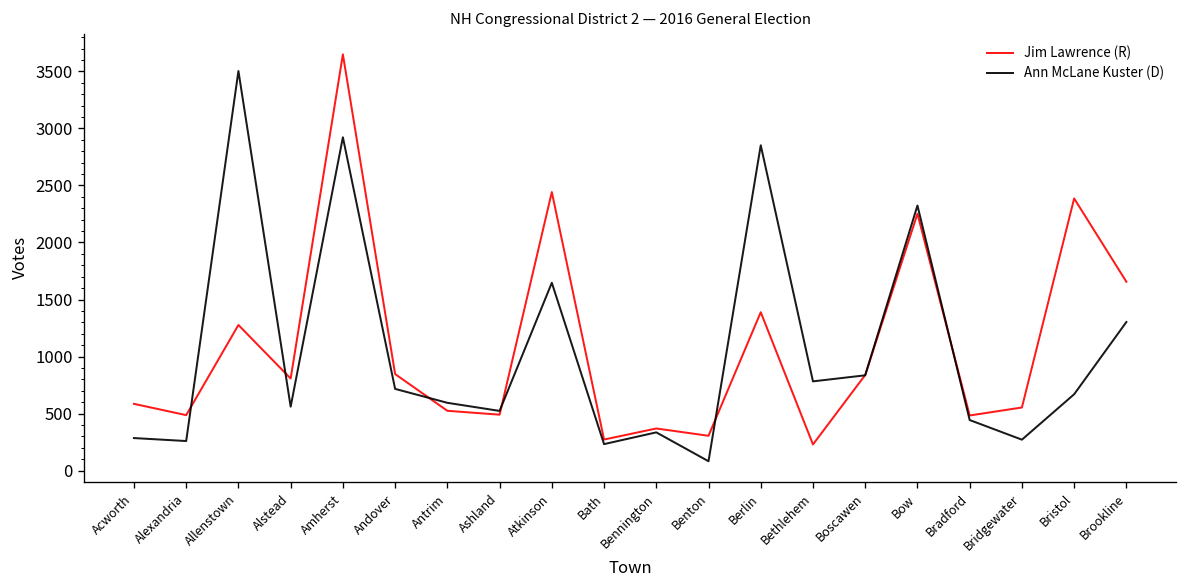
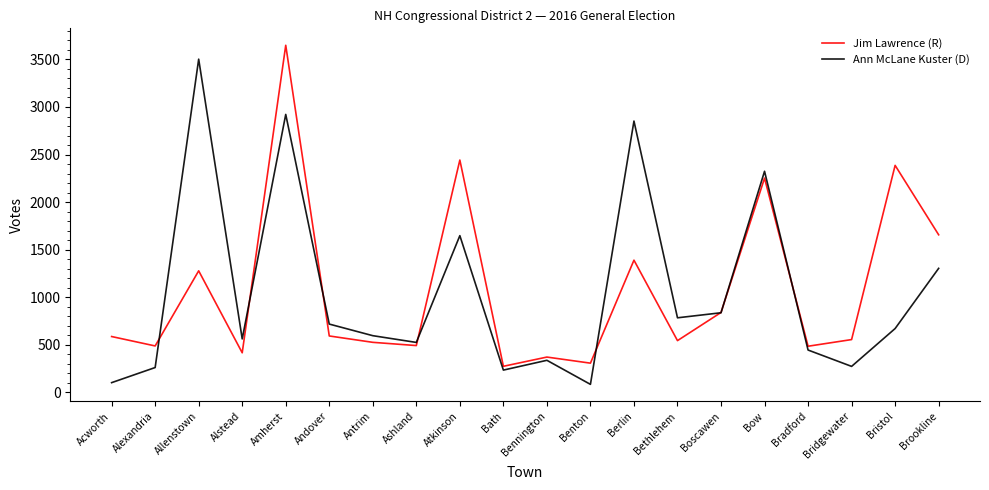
  {
    "Jim Lawrence (R)": {
      "Acworth": 600,
      "Alexandria": 500,
      "Allenstown": 1300,
-     "Alstead": 800,
+     "Alstead": 400,
      "Amherst": 3600,
-     "Andover": 800,
+     "Andover": 600,
      "Antrim": 500,
      "Ashland": 500,
      "Atkinson": 2400,
      "Bath": 300,
      "Bennington": 400,
      "Benton": 300,
      "Berlin": 1400,
-     "Bethlehem": 200,
+     "Bethlehem": 500,
      "Bow": 2300,
      "Bradford": 500,
      "Bridgewater": 600,
      "Bristol": 2400,
      "Brookline": 1700
    },
    "Ann McLane Kuster (D)": {
-     "Acworth": 300,
+     "Acworth": 100,
      "Alexandria": 300,
      "Allenstown": 3500,
      "Alstead": 600,
      "Amherst": 2900,
      "Andover": 700,
      "Antrim": 600,
      "Ashland": 500,
      "Atkinson": 1600,
      "Bath": 200,
      "Bennington": 300,
      "Benton": 100,
      "Berlin": 2900,
      "Bethlehem": 800,
      "Bow": 2300,
      "Bradford": 400,
      "Bridgewater": 300,
      "Bristol": 700,
      "Brookline": 1300
    }
  }
